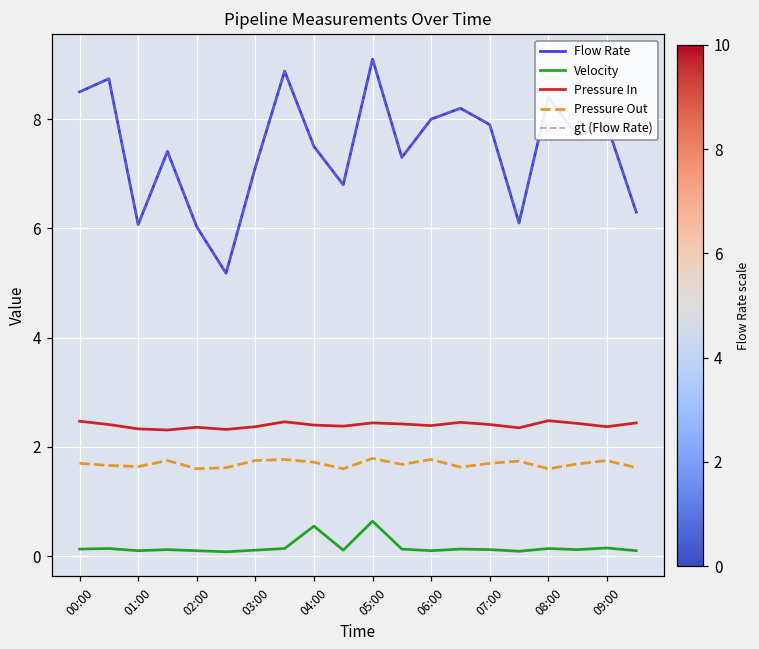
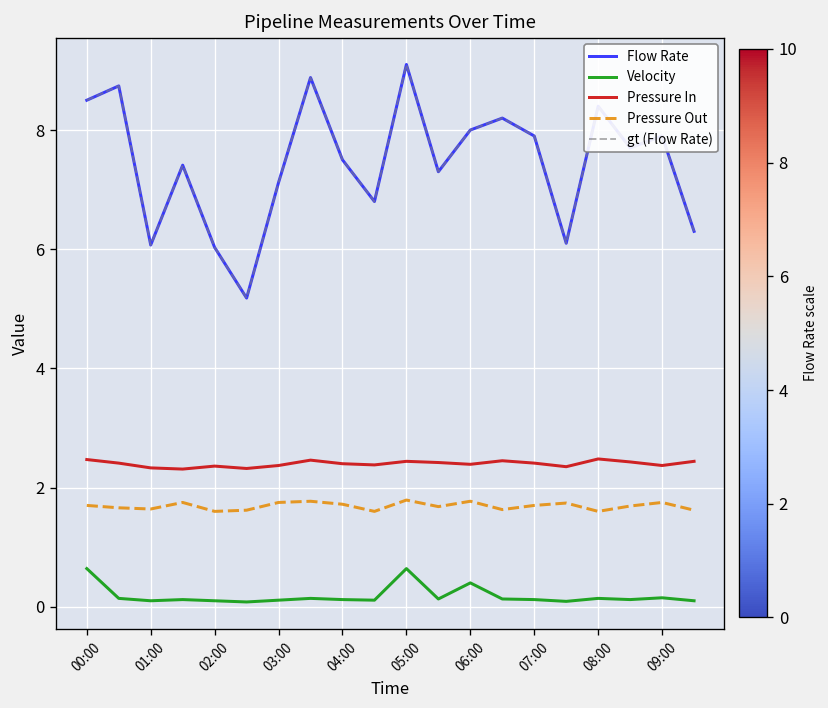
  {
    "gt (Flow Rate)": {
      "00:00": 8.5,
      "01:00": 6.1,
      "02:00": 6.0,
      "03:00": 7.1,
      "04:00": 7.5,
      "05:00": 9.1,
      "06:00": 8.0,
      "07:00": 7.9
    },
    "Velocity": {
-     "00:00": 0.1,
+     "00:00": 0.6,
      "01:00": 0.1,
      "02:00": 0.1,
      "03:00": 0.1,
-     "04:00": 0.6,
+     "04:00": 0.1,
      "05:00": 0.6,
-     "06:00": 0.1,
+     "06:00": 0.4,
      "07:00": 0.1,
      "08:00": 0.1,
      "09:00": 0.2
    },
    "Pressure In": {
      "00:00": 2.5,
      "01:00": 2.3,
      "02:00": 2.4,
      "03:00": 2.4,
      "04:00": 2.4,
      "05:00": 2.4,
      "06:00": 2.4,
      "07:00": 2.4,
      "08:00": 2.5,
      "09:00": 2.4
    },
    "Pressure Out": {
      "00:00": 1.7,
      "01:00": 1.6,
      "02:00": 1.6,
      "03:00": 1.8,
      "04:00": 1.7,
      "05:00": 1.8,
      "06:00": 1.8,
      "07:00": 1.7,
      "08:00": 1.6,
      "09:00": 1.8
    }
  }
